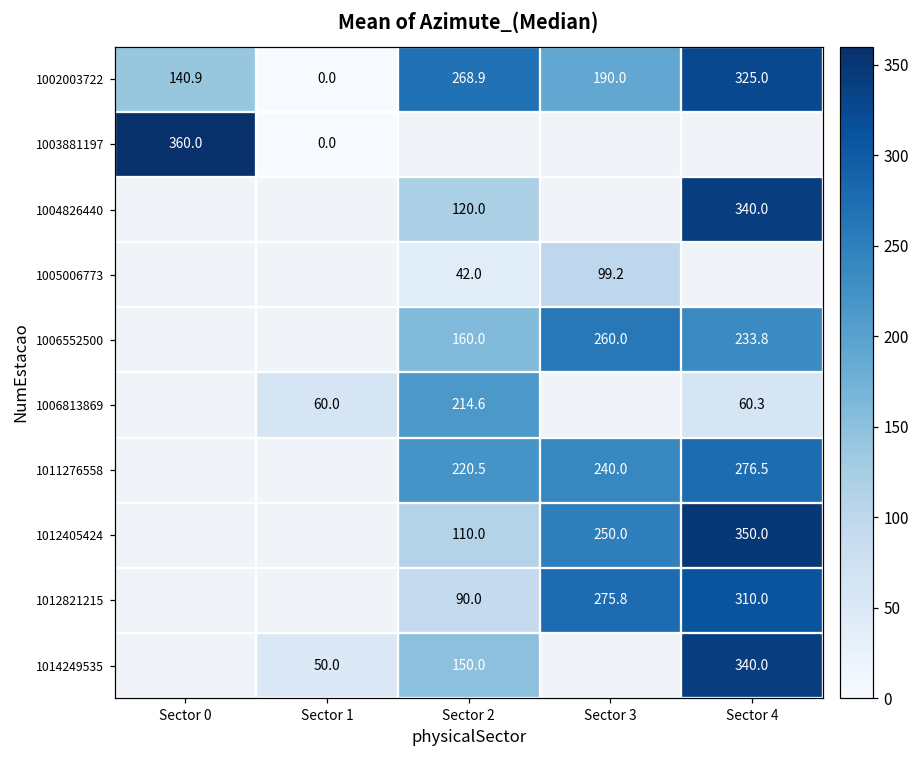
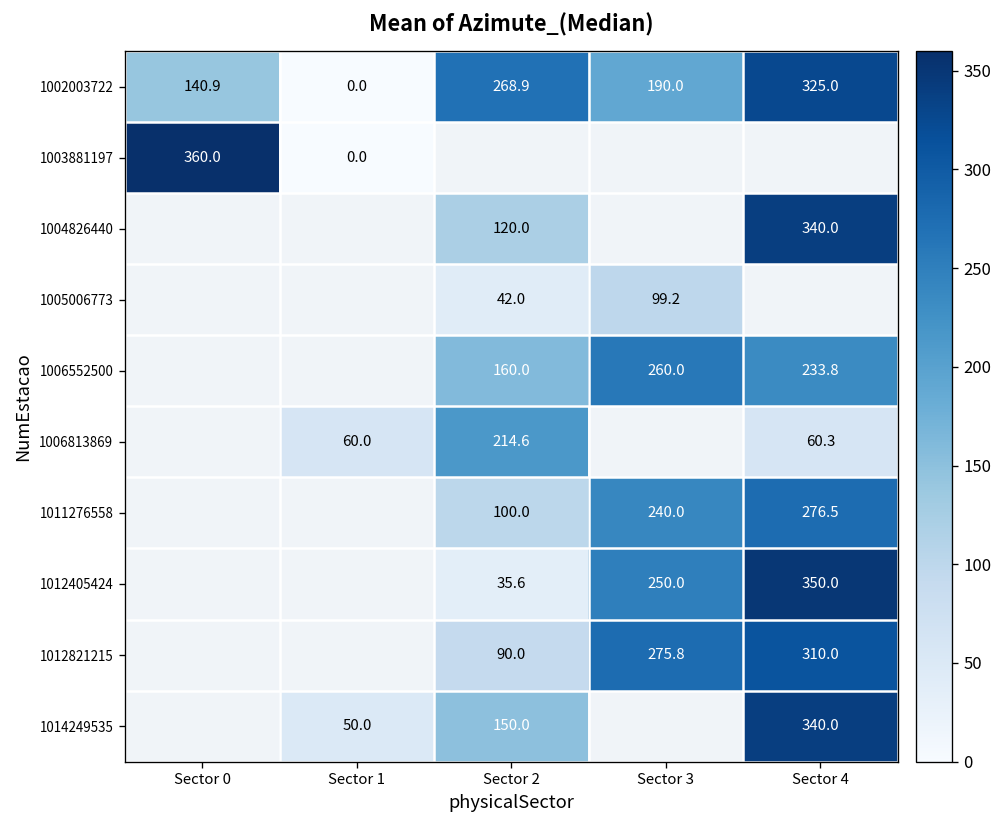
  {
    "1002003722": {
      "Sector 0": 140.9,
      "Sector 1": 0.0,
      "Sector 2": 268.9,
      "Sector 3": 190.0,
      "Sector 4": 325.0
    },
    "1003881197": {
      "Sector 0": 360.0,
      "Sector 1": 0.0
    },
    "1004826440": {
      "Sector 2": 120.0,
      "Sector 4": 340.0
    },
    "1005006773": {
      "Sector 2": 42.0,
      "Sector 3": 99.2
    },
    "1006552500": {
      "Sector 2": 160.0,
      "Sector 3": 260.0,
      "Sector 4": 233.8
    },
    "1006813869": {
      "Sector 1": 60.0,
      "Sector 2": 214.6,
      "Sector 4": 60.3
    },
    "1011276558": {
-     "Sector 2": 220.5,
+     "Sector 2": 100.0,
      "Sector 3": 240.0,
      "Sector 4": 276.5
    },
    "1012405424": {
-     "Sector 2": 110.0,
+     "Sector 2": 35.6,
      "Sector 3": 250.0,
      "Sector 4": 350.0
    },
    "1012821215": {
      "Sector 2": 90.0,
      "Sector 3": 275.8,
      "Sector 4": 310.0
    },
    "1014249535": {
      "Sector 1": 50.0,
      "Sector 2": 150.0,
      "Sector 4": 340.0
    }
  }
